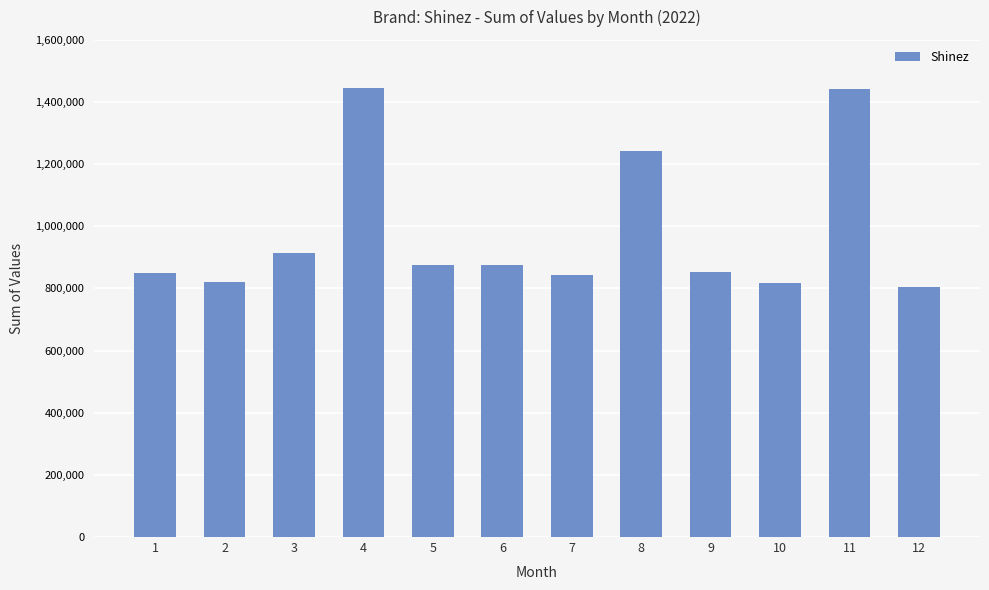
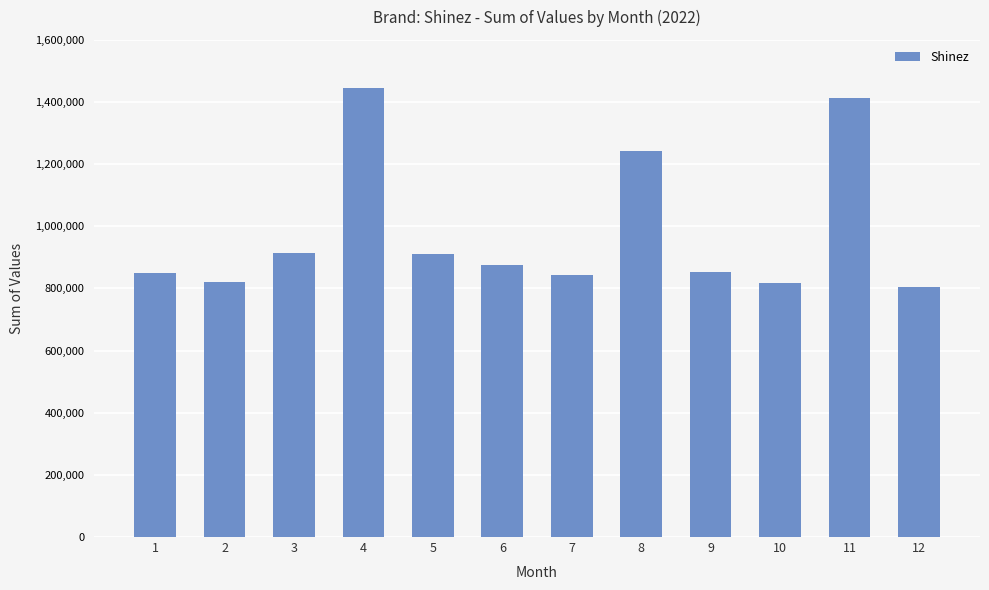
  {
    "1": "850,000",
    "2": "820,000",
    "3": "910,000",
    "4": "1,450,000",
-   "5": "870,000",
+   "5": "910,000",
    "6": "880,000",
    "7": "840,000",
    "8": "1,240,000",
    "9": "850,000",
    "10": "820,000",
-   "11": "1,440,000",
+   "11": "1,410,000",
    "12": "810,000"
  }
